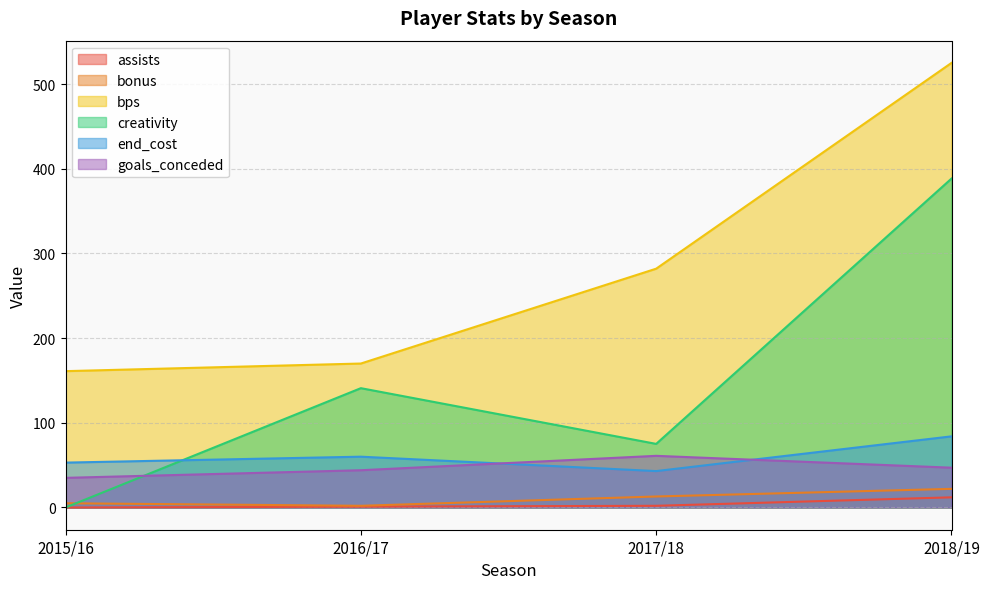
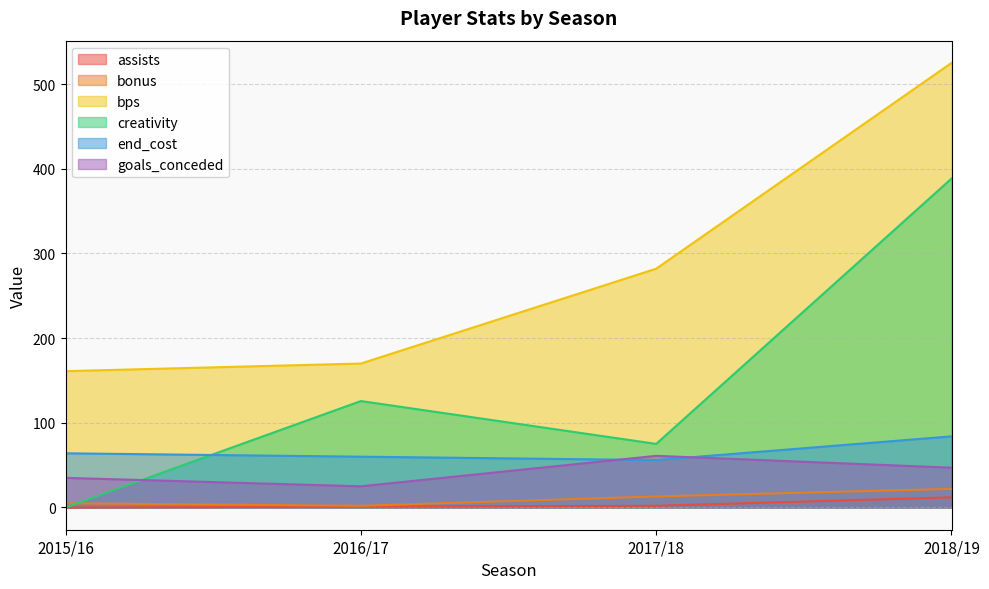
  {
    "creativity": {
-     "2016/17": 140,
+     "2016/17": 130,
      "2017/18": 80,
      "2018/19": 390
    },
    "end_cost": {
-     "2015/16": 50,
+     "2015/16": 60,
      "2016/17": 60,
-     "2017/18": 40,
+     "2017/18": 60,
      "2018/19": 80
    },
    "goals_conceded": {
      "2015/16": 40,
-     "2016/17": 40,
+     "2016/17": 30,
      "2017/18": 60,
      "2018/19": 50
    }
  }
